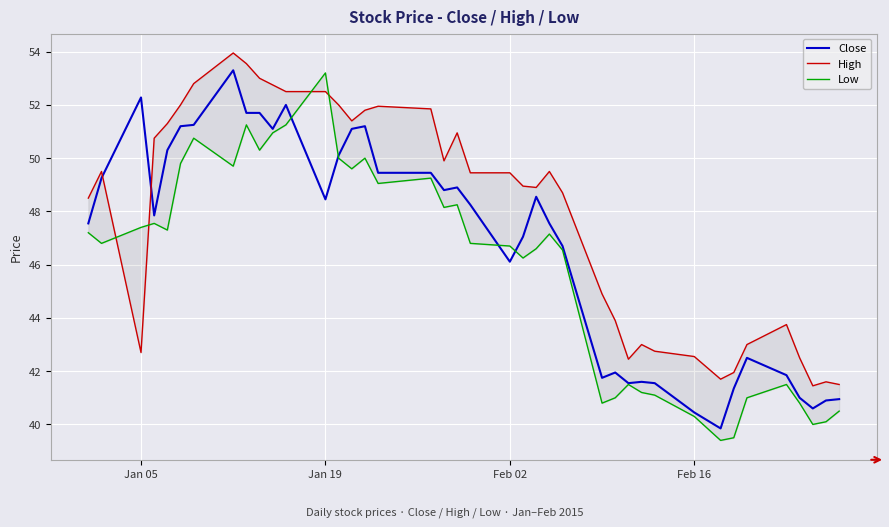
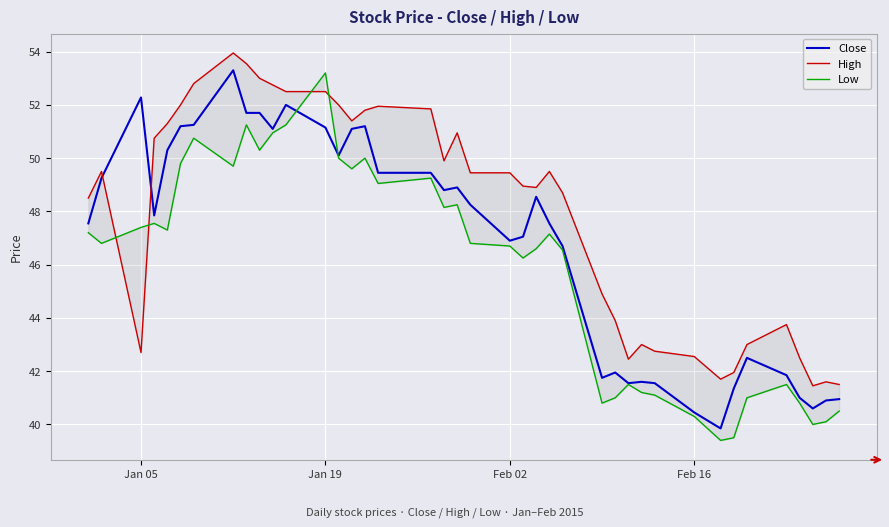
  {
    "Close": {
      "Jan 05": 52.3,
-     "Jan 19": 48.5,
-     "Feb 02": 46.1,
+     "Jan 19": 51.2,
+     "Feb 02": 46.9,
      "Feb 16": 40.5
    },
    "High": {
      "Jan 05": 42.7,
      "Jan 19": 52.5
    },
    "Low": {
      "Feb 02": 46.7,
      "Feb 16": 40.3
    }
  }
